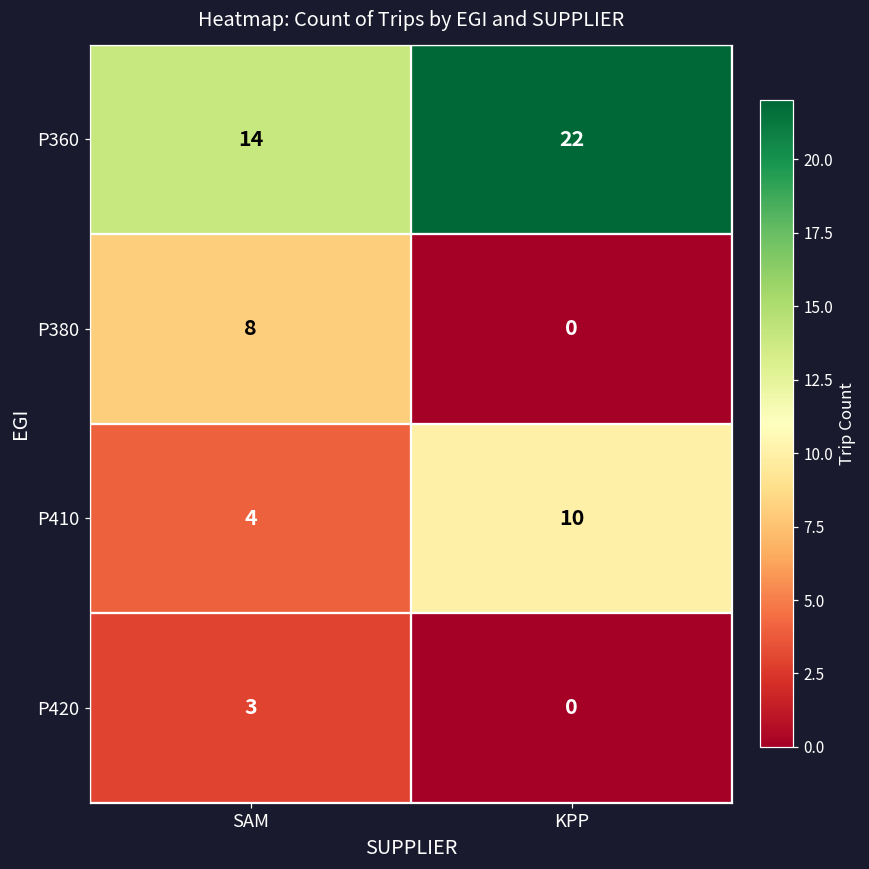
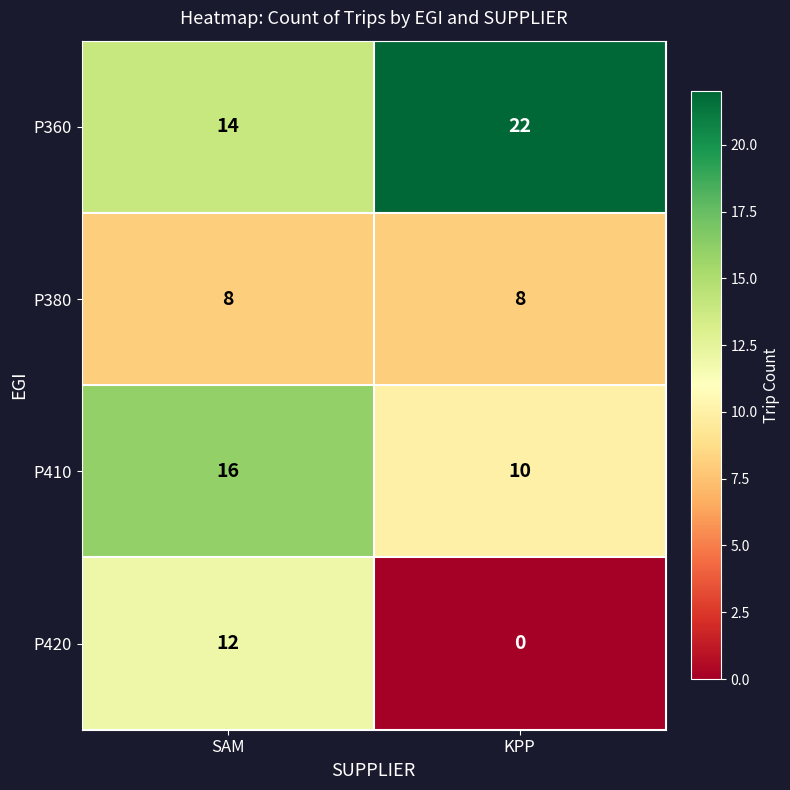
  {
    "P360": {
      "SAM": 14,
      "KPP": 22
    },
    "P380": {
      "SAM": 8,
-     "KPP": 0
+     "KPP": 8
    },
    "P410": {
-     "SAM": 4,
+     "SAM": 16,
      "KPP": 10
    },
    "P420": {
-     "SAM": 3,
+     "SAM": 12,
      "KPP": 0
    }
  }
